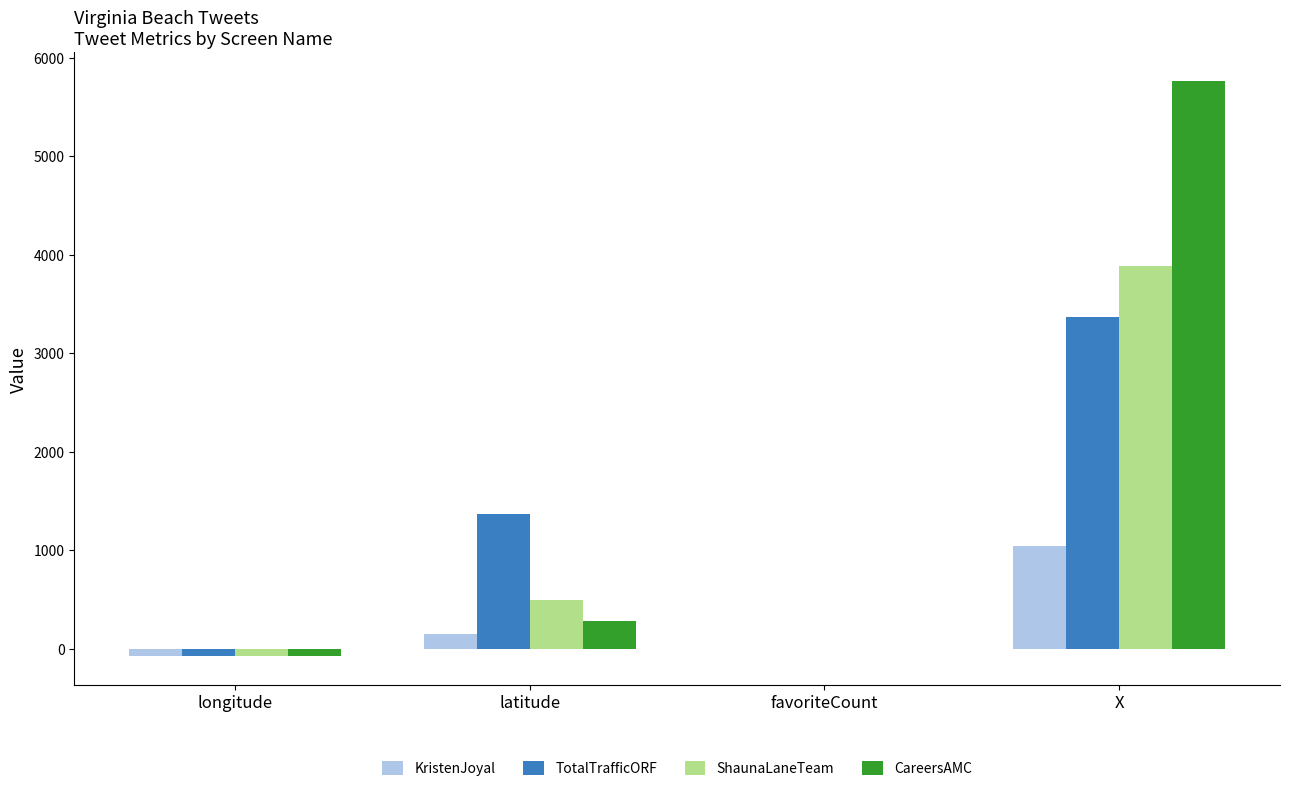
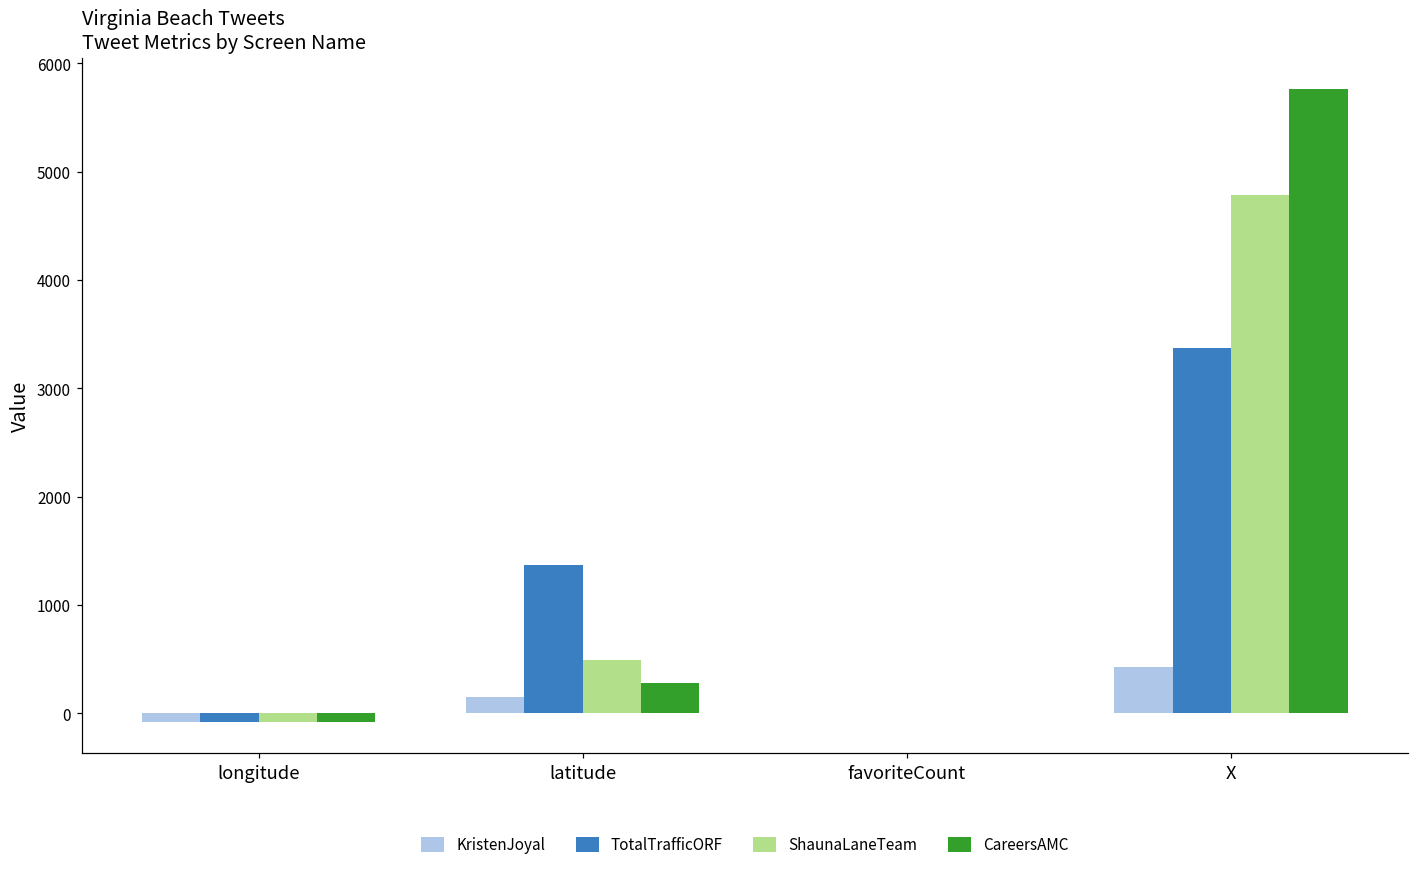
  {
    "KristenJoyal": {
      "longitude": -100,
      "latitude": 200,
      "favoriteCount": 0,
-     "X": 1000
+     "X": 400
    },
    "TotalTrafficORF": {
      "longitude": -100,
      "latitude": 1400,
      "favoriteCount": 0,
      "X": 3400
    },
    "ShaunaLaneTeam": {
      "longitude": -100,
      "latitude": 500,
      "favoriteCount": 0,
-     "X": 3900
+     "X": 4800
    },
    "CareersAMC": {
      "longitude": -100,
      "latitude": 300,
      "favoriteCount": 0,
      "X": 5800
    }
  }
